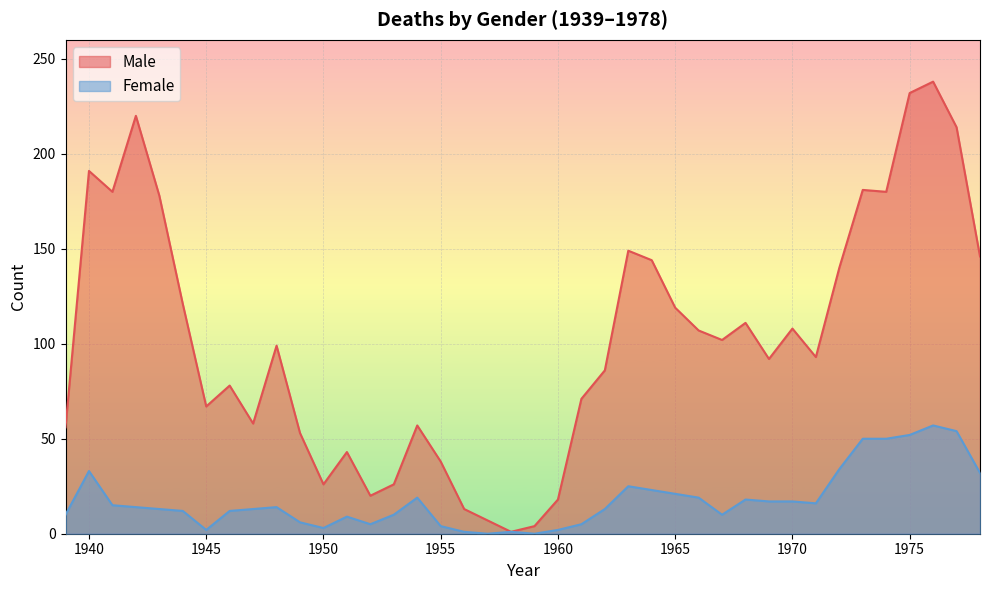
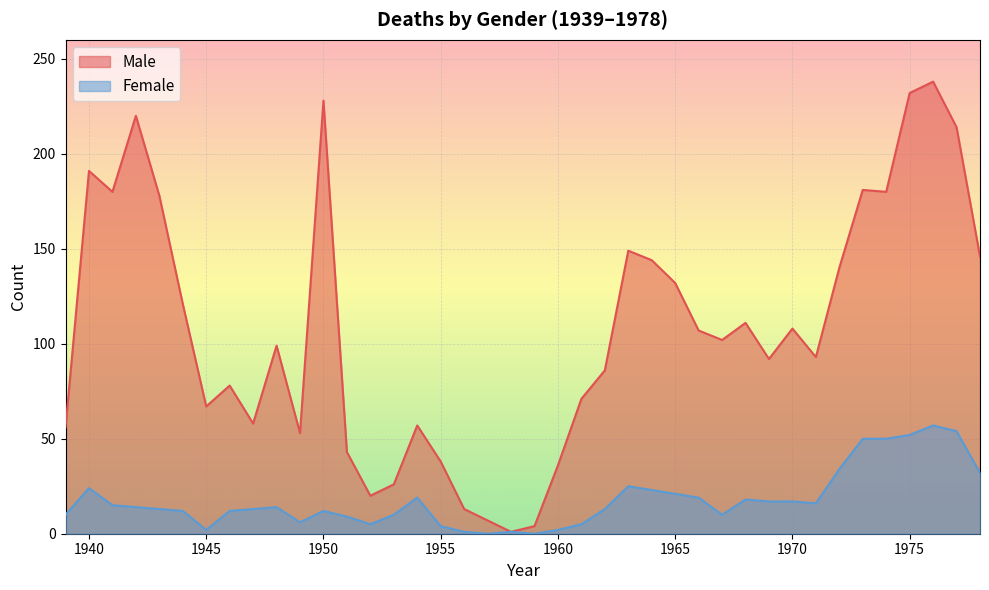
  {
    "Male": {
      "1940": 191,
      "1945": 67,
-     "1950": 26,
+     "1950": 228,
      "1955": 38,
-     "1960": 18,
-     "1965": 119,
+     "1960": 36,
+     "1965": 132,
      "1970": 108,
      "1975": 232
    },
    "Female": {
-     "1940": 33,
+     "1940": 24,
      "1945": 2,
-     "1950": 3,
+     "1950": 12,
      "1955": 4,
      "1960": 2,
      "1965": 21,
      "1970": 17,
      "1975": 52
    }
  }
